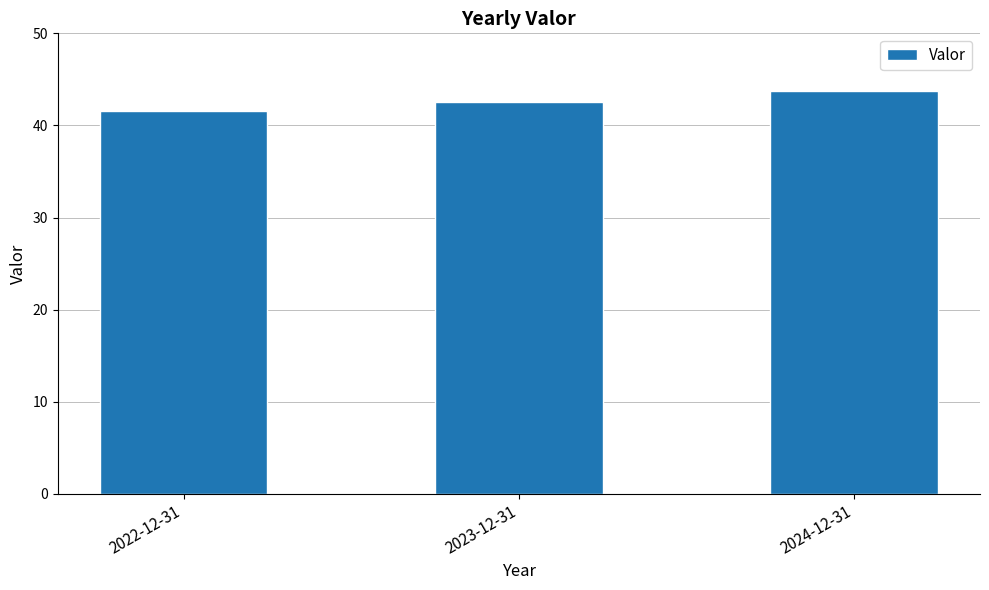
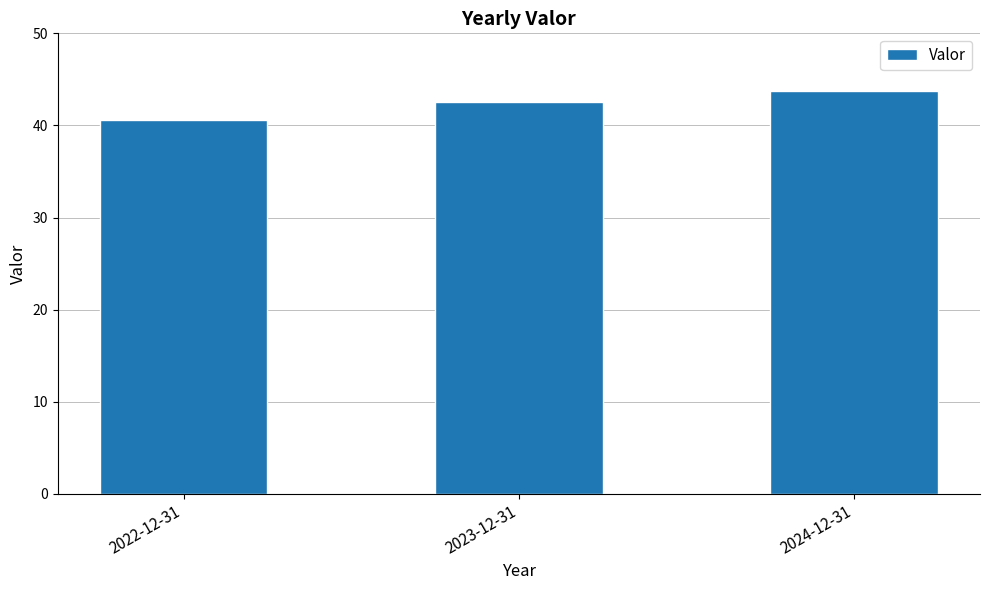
  {
-   "2022-12-31": 42,
+   "2022-12-31": 41,
    "2023-12-31": 42,
    "2024-12-31": 44
  }
